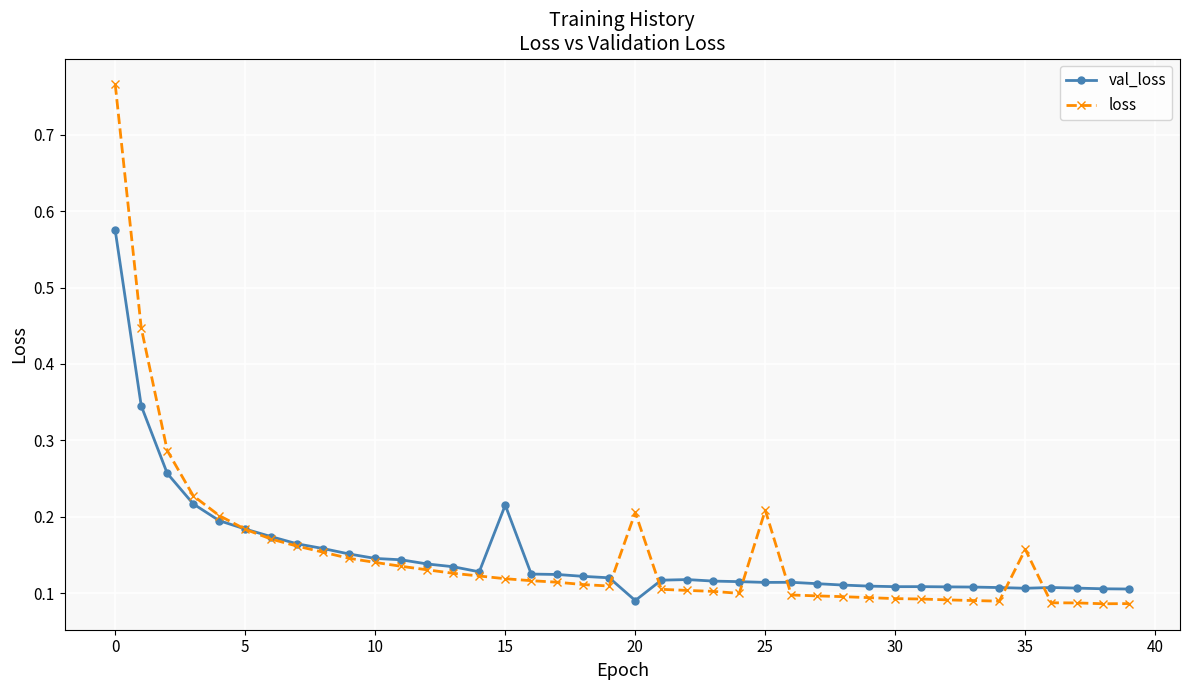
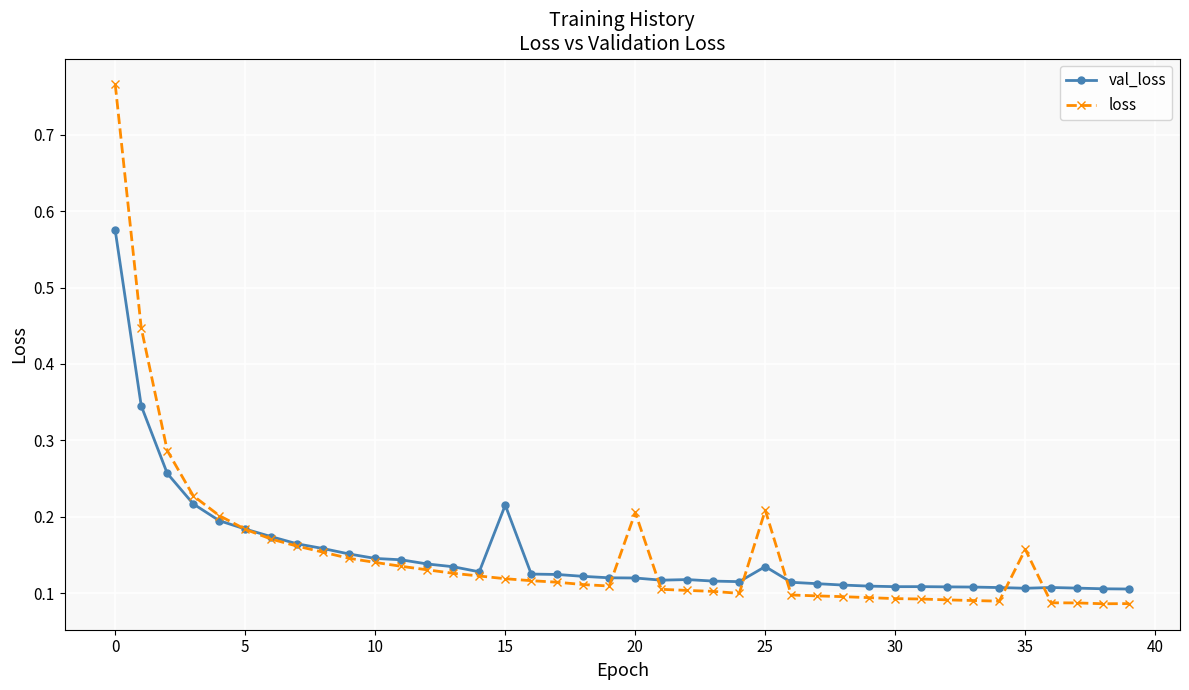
  {
    "val_loss": {
      "0": 0.57,
      "10": 0.15,
      "15": 0.22,
-     "20": 0.09,
-     "25": 0.11,
+     "20": 0.12,
+     "25": 0.13,
      "30": 0.11,
      "35": 0.11
    },
    "loss": {
      "0": 0.77,
      "10": 0.14,
      "15": 0.12,
      "20": 0.21,
      "25": 0.21,
      "30": 0.09,
      "35": 0.16
    }
  }
